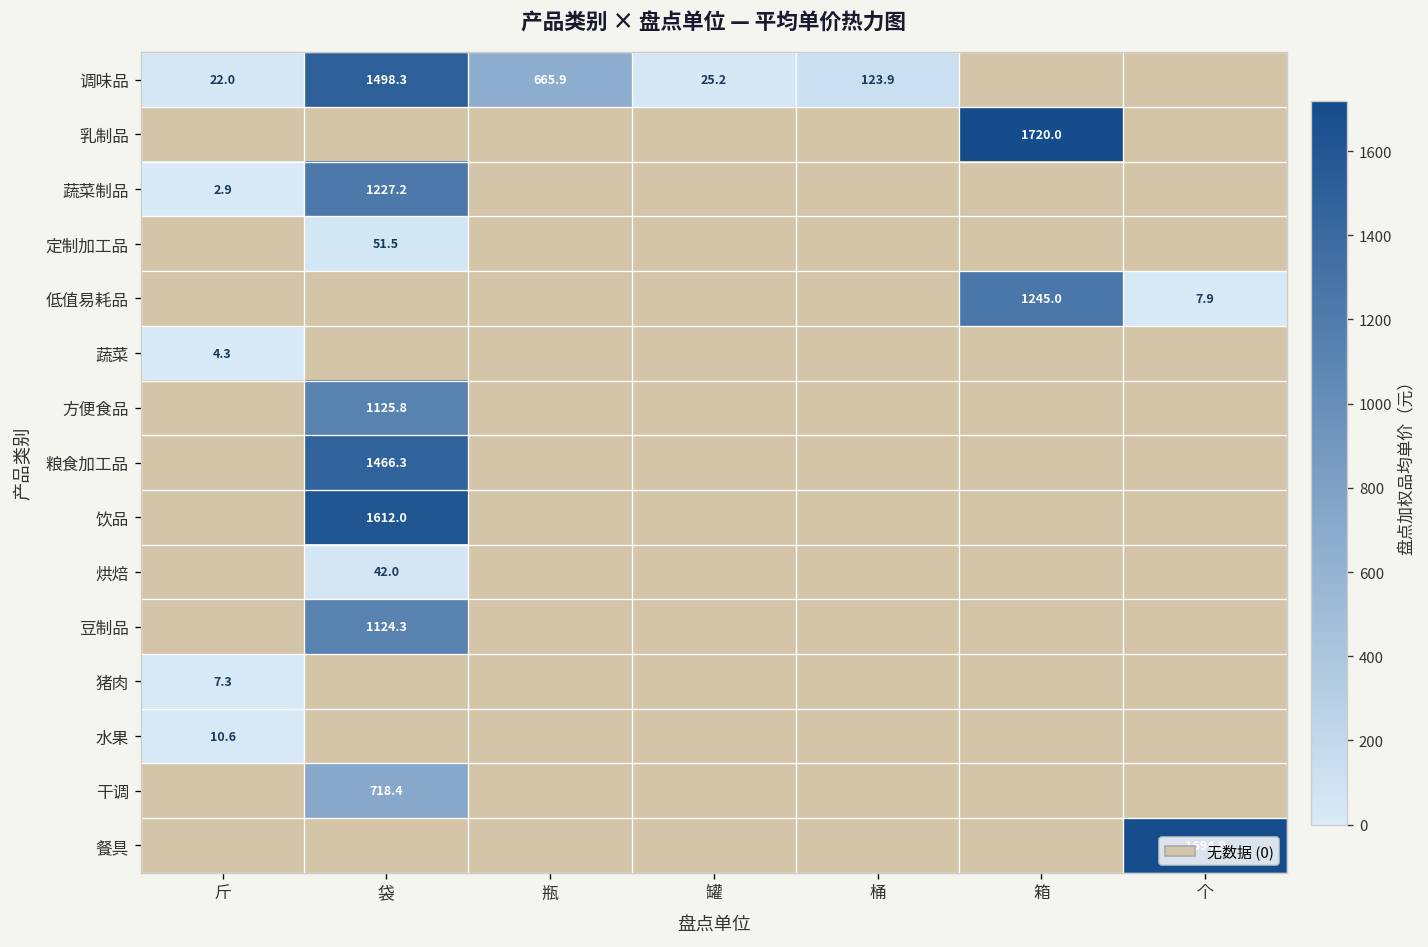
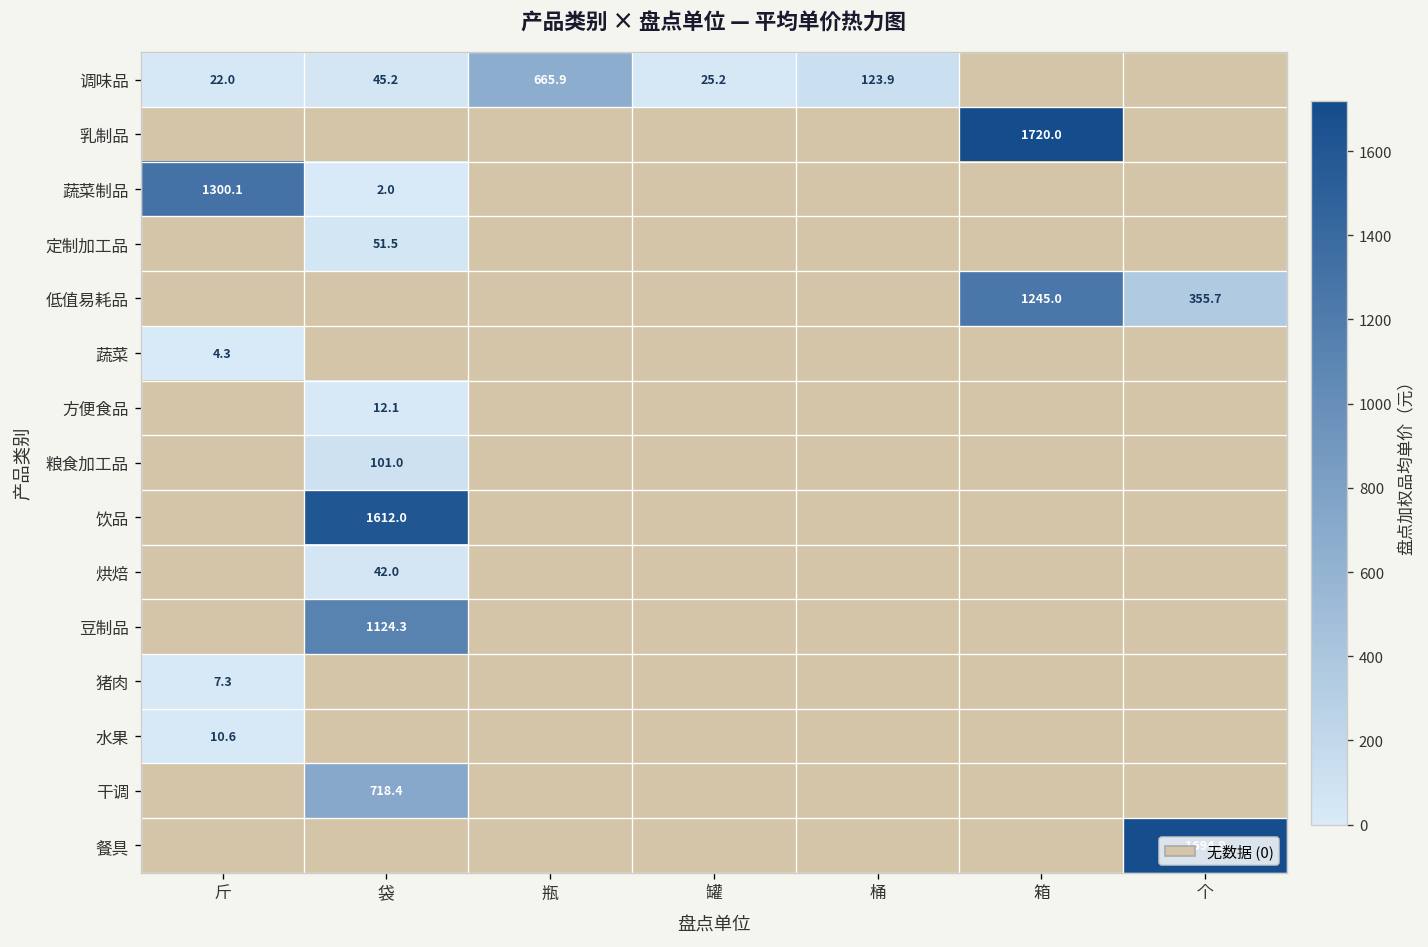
  {
    "调味品": {
      "斤": 22.0,
-     "袋": 1498.3,
+     "袋": 45.2,
      "瓶": 665.9,
      "罐": 25.2,
      "桶": 123.9
    },
    "乳制品": {
      "箱": 1720.0
    },
    "蔬菜制品": {
-     "斤": 2.9,
-     "袋": 1227.2
+     "斤": 1300.1,
+     "袋": 2.0
    },
    "定制加工品": {
      "袋": 51.5
    },
    "低值易耗品": {
      "箱": 1245.0,
-     "个": 7.9
+     "个": 355.7
    },
    "蔬菜": {
      "斤": 4.3
    },
    "方便食品": {
-     "袋": 1125.8
+     "袋": 12.1
    },
    "粮食加工品": {
-     "袋": 1466.3
+     "袋": 101.0
    },
    "饮品": {
      "袋": 1612.0
    },
    "烘焙": {
      "袋": 42.0
    },
    "豆制品": {
      "袋": 1124.3
    },
    "猪肉": {
      "斤": 7.3
    },
    "水果": {
      "斤": 10.6
    },
    "干调": {
      "袋": 718.4
    }
  }
